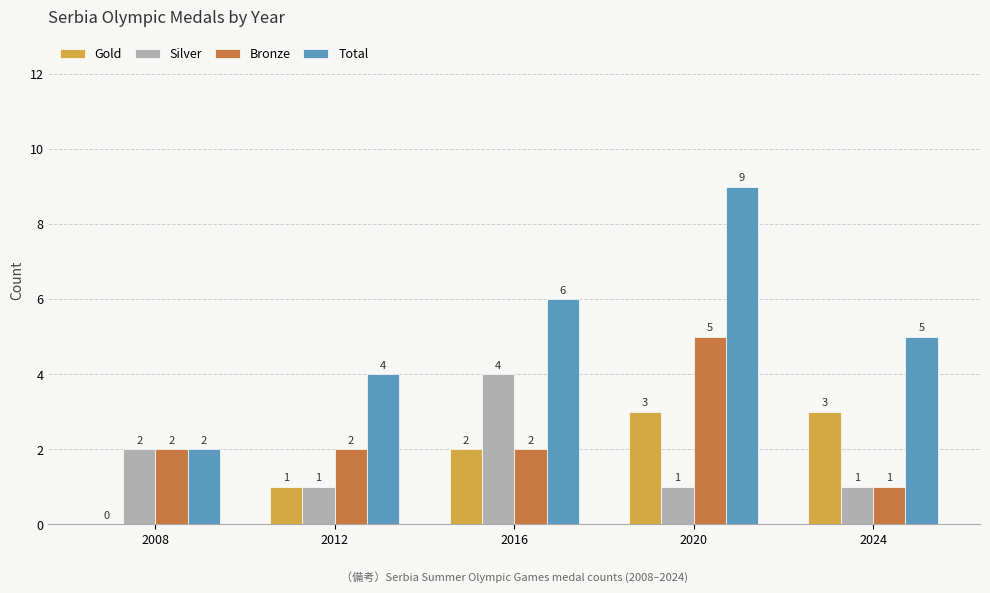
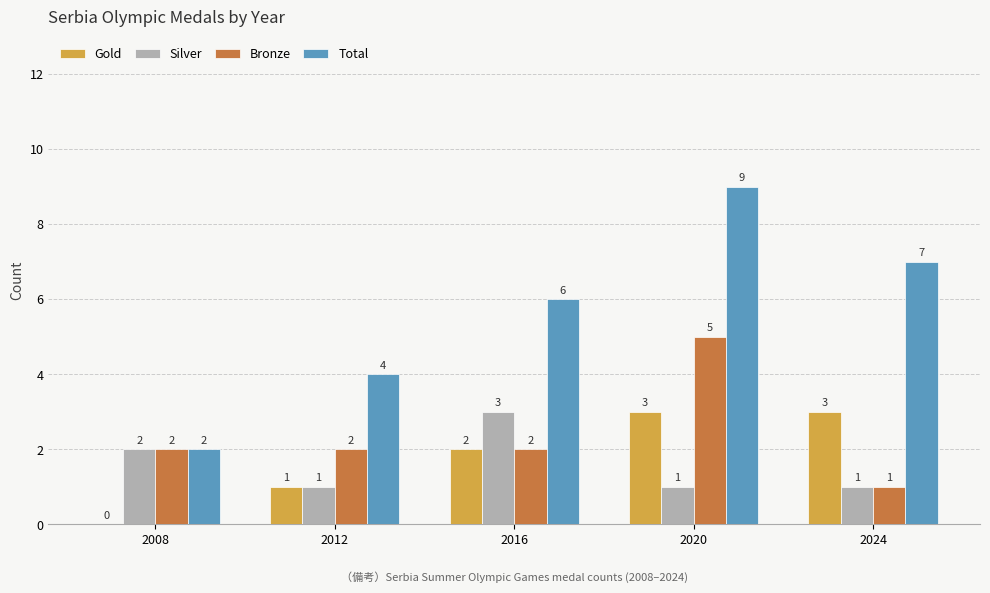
  {
    "Silver": {
      "2008": 2,
      "2012": 1,
-     "2016": 4,
+     "2016": 3,
      "2020": 1,
      "2024": 1
    },
    "Total": {
      "2008": 2,
      "2012": 4,
      "2016": 6,
      "2020": 9,
-     "2024": 5
+     "2024": 7
    }
  }
